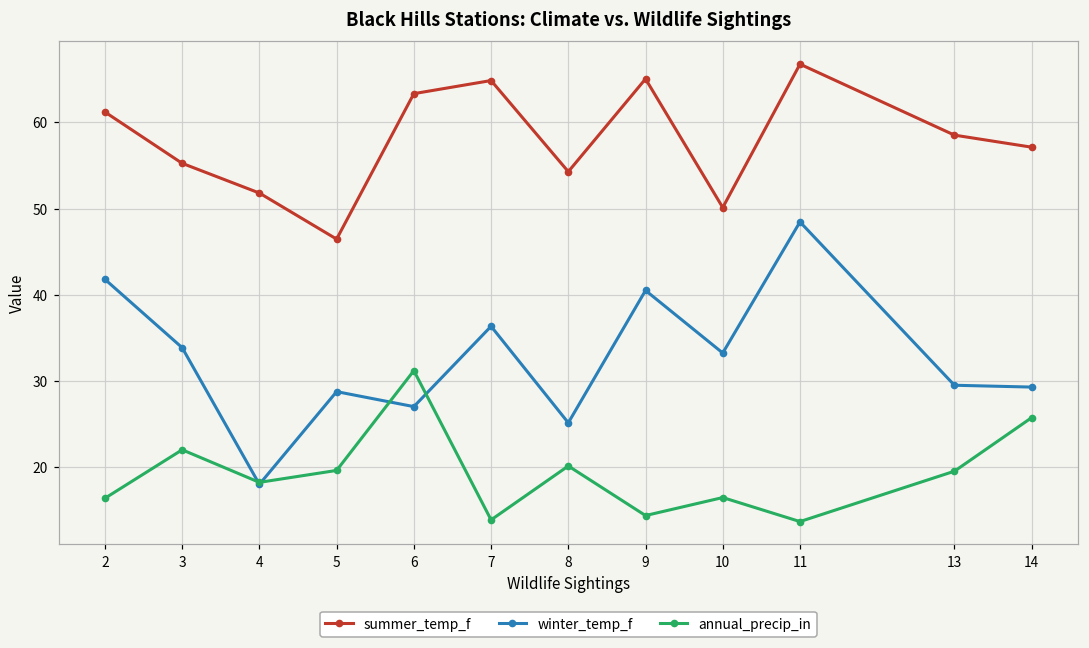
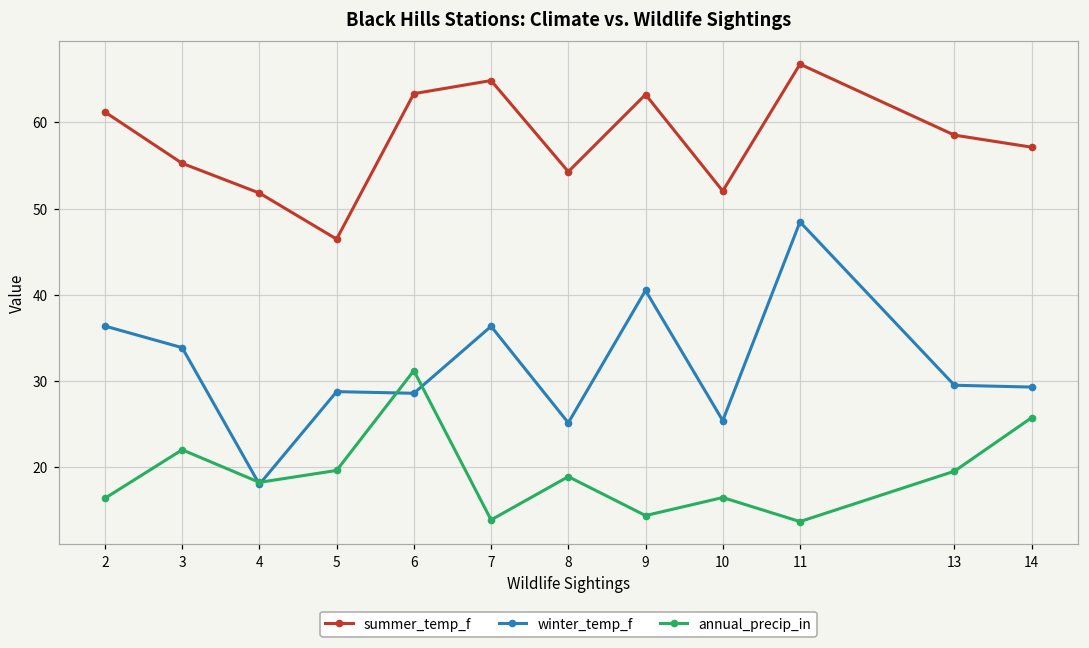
  {
    "summer_temp_f": {
      "2": 61,
      "3": 55,
      "4": 52,
      "5": 46,
      "6": 63,
      "7": 65,
      "8": 54,
-     "9": 65,
-     "10": 50,
+     "9": 63,
+     "10": 52,
      "11": 67,
      "13": 59,
      "14": 57
    },
    "winter_temp_f": {
-     "2": 42,
+     "2": 36,
      "3": 34,
      "5": 29,
-     "6": 27,
+     "6": 29,
      "7": 36,
      "8": 25,
      "9": 41,
-     "10": 33,
+     "10": 25,
      "11": 48,
      "13": 30,
      "14": 29
    },
    "annual_precip_in": {
      "2": 16,
      "3": 22,
      "5": 20,
      "6": 31,
      "7": 14,
-     "8": 20,
+     "8": 19,
      "9": 14,
      "10": 16,
      "11": 14,
      "13": 20,
      "14": 26
    }
  }
